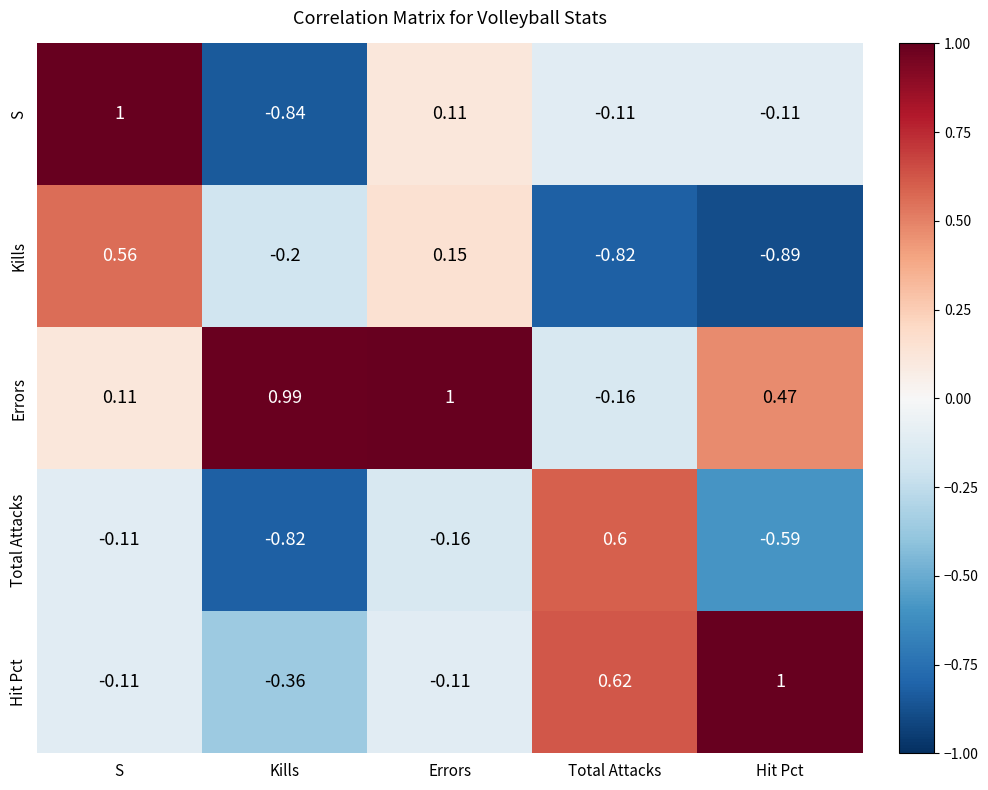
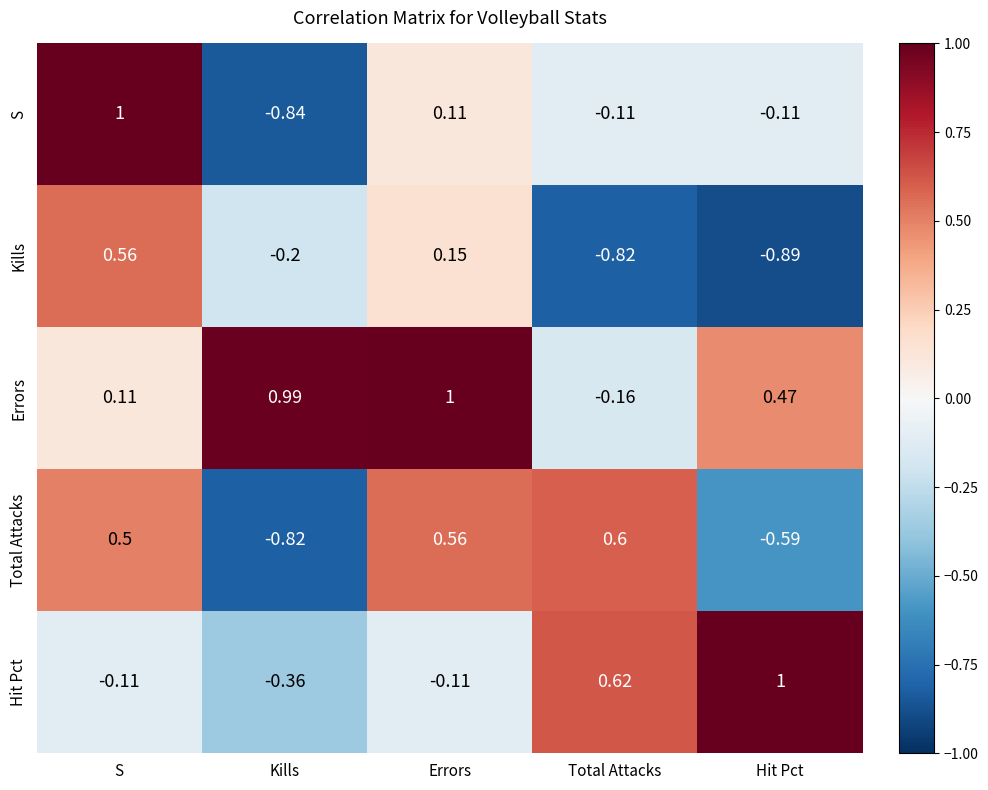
  {
    "S": {
      "S": 1,
      "Kills": -0.84,
      "Errors": 0.11,
      "Total Attacks": -0.11,
      "Hit Pct": -0.11
    },
    "Kills": {
      "S": 0.56,
      "Kills": -0.2,
      "Errors": 0.15,
      "Total Attacks": -0.82,
      "Hit Pct": -0.89
    },
    "Errors": {
      "S": 0.11,
      "Kills": 0.99,
      "Errors": 1,
      "Total Attacks": -0.16,
      "Hit Pct": 0.47
    },
    "Total Attacks": {
-     "S": -0.11,
+     "S": 0.5,
      "Kills": -0.82,
-     "Errors": -0.16,
+     "Errors": 0.56,
      "Total Attacks": 0.6,
      "Hit Pct": -0.59
    },
    "Hit Pct": {
      "S": -0.11,
      "Kills": -0.36,
      "Errors": -0.11,
      "Total Attacks": 0.62,
      "Hit Pct": 1
    }
  }
